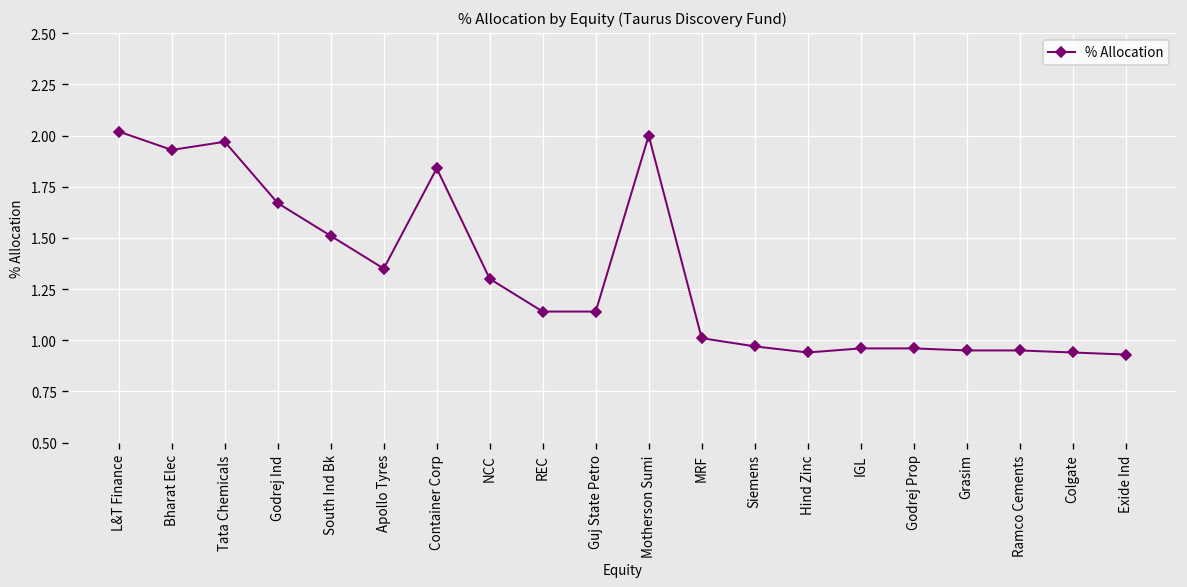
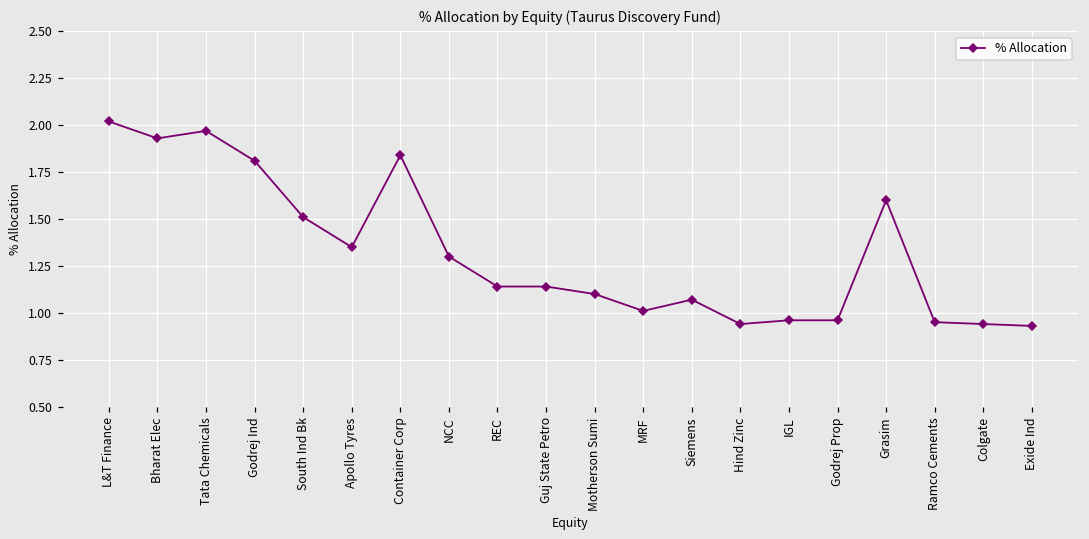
  {
    "L&T Finance": 2.02,
    "Bharat Elec": 1.93,
    "Tata Chemicals": 1.97,
-   "Godrej Ind": 1.67,
+   "Godrej Ind": 1.81,
    "South Ind Bk": 1.51,
    "Apollo Tyres": 1.35,
    "Container Corp": 1.84,
    "NCC": 1.30,
    "REC": 1.14,
    "Guj State Petro": 1.14,
-   "Motherson Sumi": 2.0,
+   "Motherson Sumi": 1.1,
    "MRF": 1.01,
-   "Siemens": 0.97,
+   "Siemens": 1.07,
    "Hind Zinc": 0.94,
    "IGL": 0.96,
    "Godrej Prop": 0.96,
-   "Grasim": 0.95,
+   "Grasim": 1.60,
    "Ramco Cements": 0.95,
    "Colgate": 0.94,
    "Exide Ind": 0.93
  }
